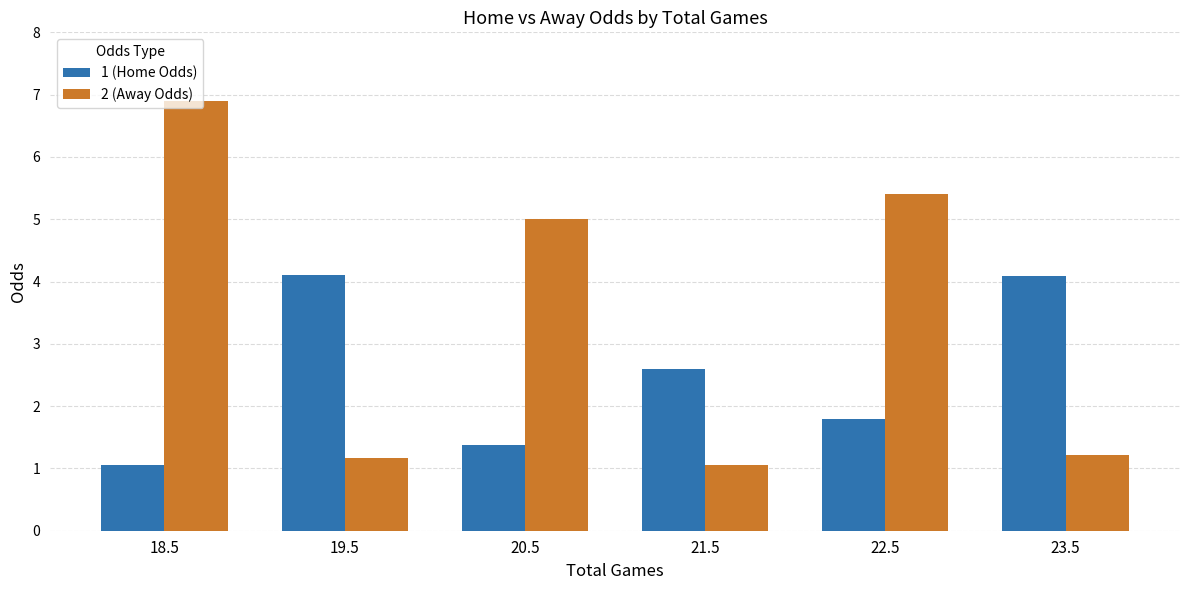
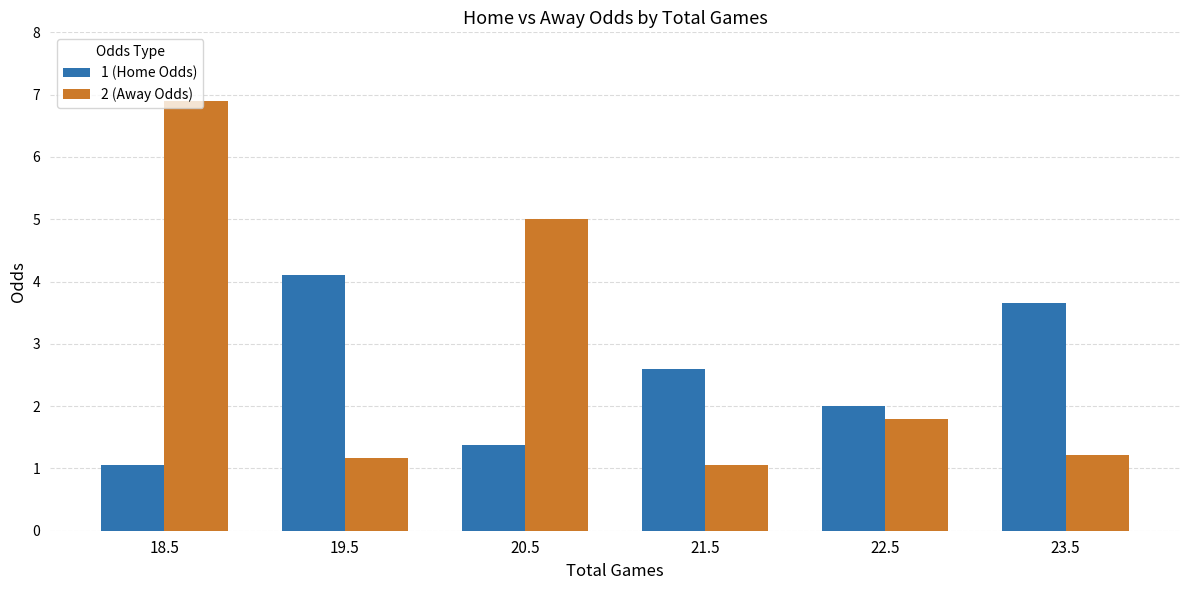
  {
    "1 (Home Odds)": {
      "18.5": 1.1,
      "19.5": 4.1,
      "20.5": 1.4,
      "21.5": 2.6,
-     "22.5": 1.8,
-     "23.5": 4.1
+     "22.5": 2.0,
+     "23.5": 3.7
    },
    "2 (Away Odds)": {
      "19.5": 1.2,
      "20.5": 5.0,
      "21.5": 1.1,
-     "22.5": 5.4,
+     "22.5": 1.8,
      "23.5": 1.2
    }
  }
